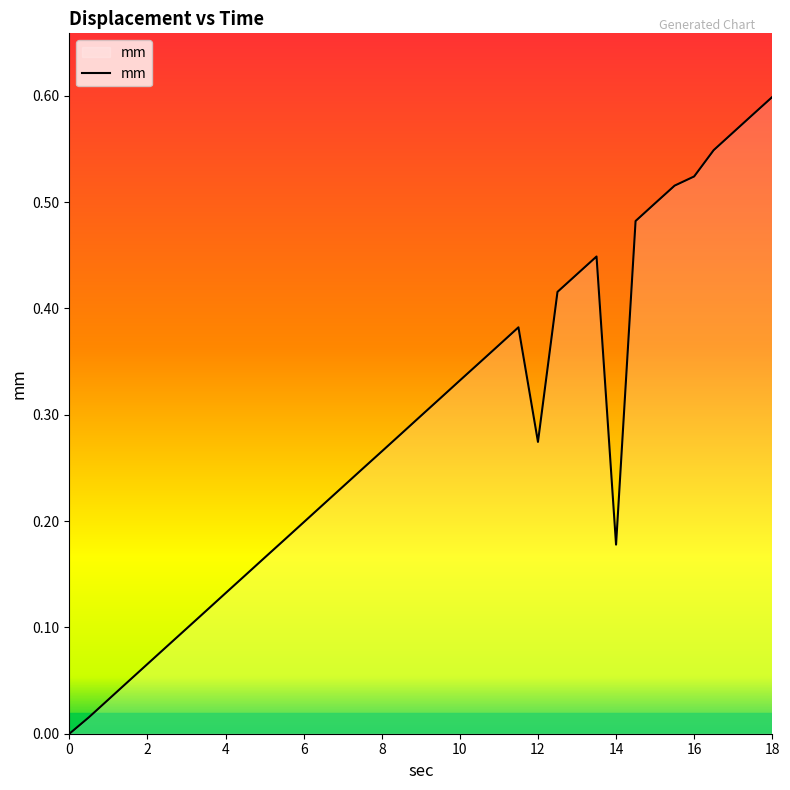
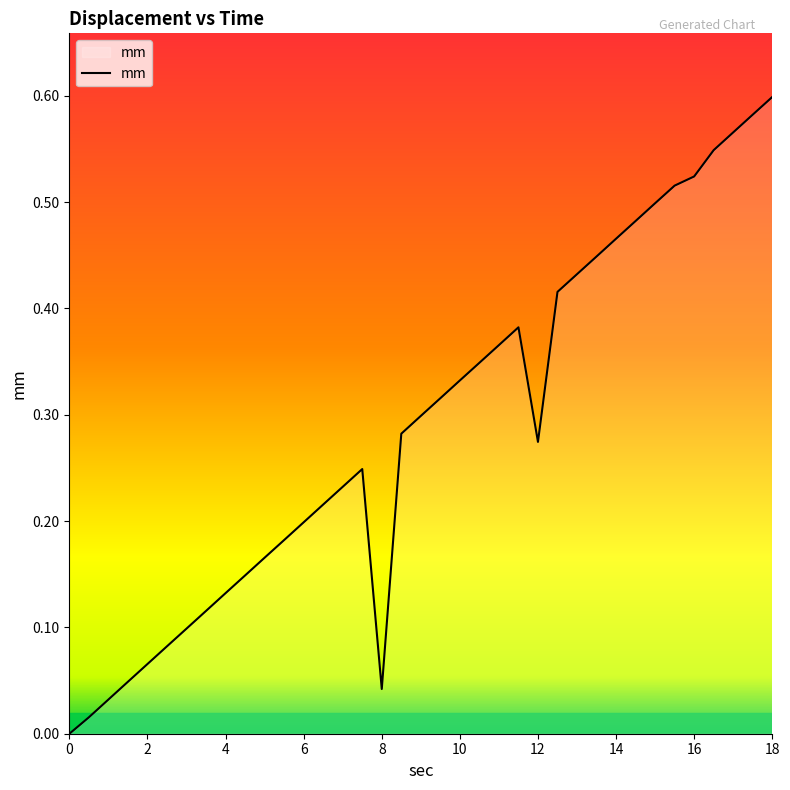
  {
    "2": 0.066,
    "4": 0.132,
    "6": 0.199,
-   "8": 0.266,
+   "8": 0.042,
    "10": 0.332,
    "12": 0.274,
-   "14": 0.178,
+   "14": 0.466,
    "16": 0.524,
    "18": 0.599
  }
